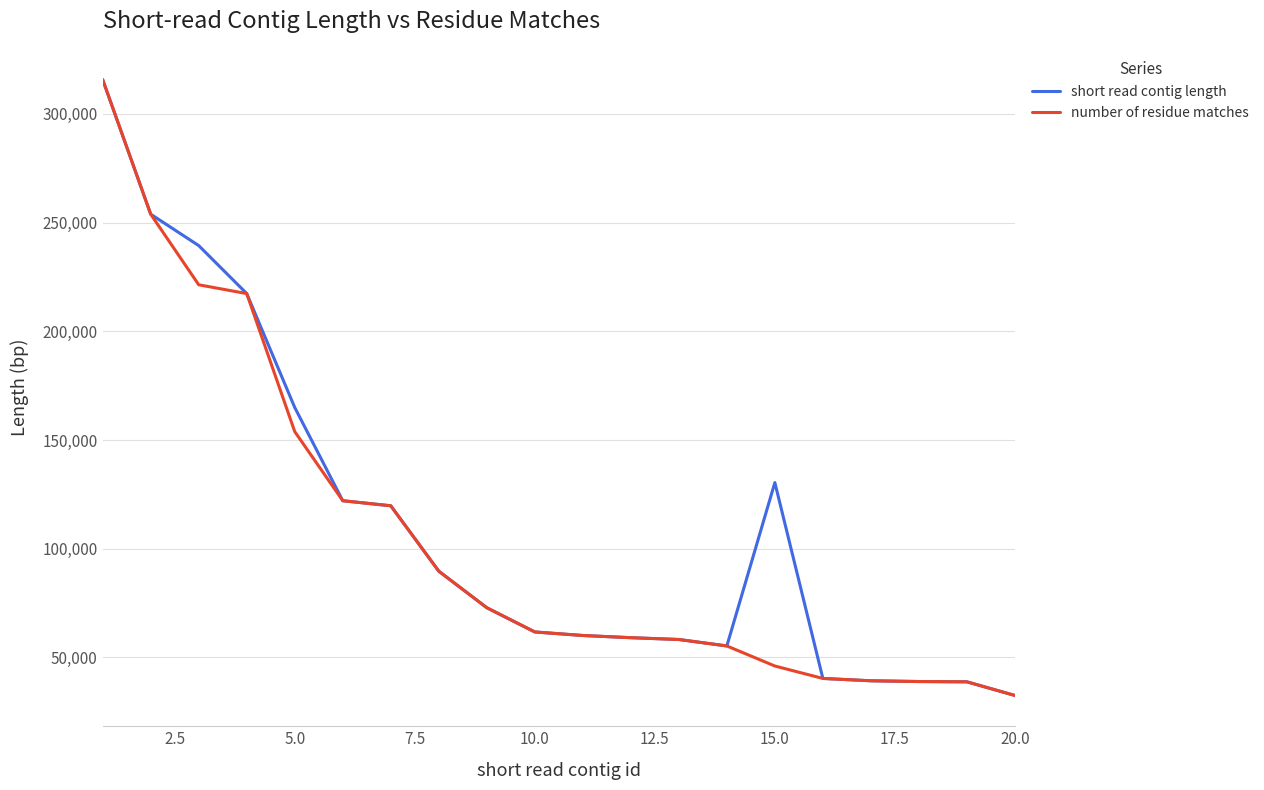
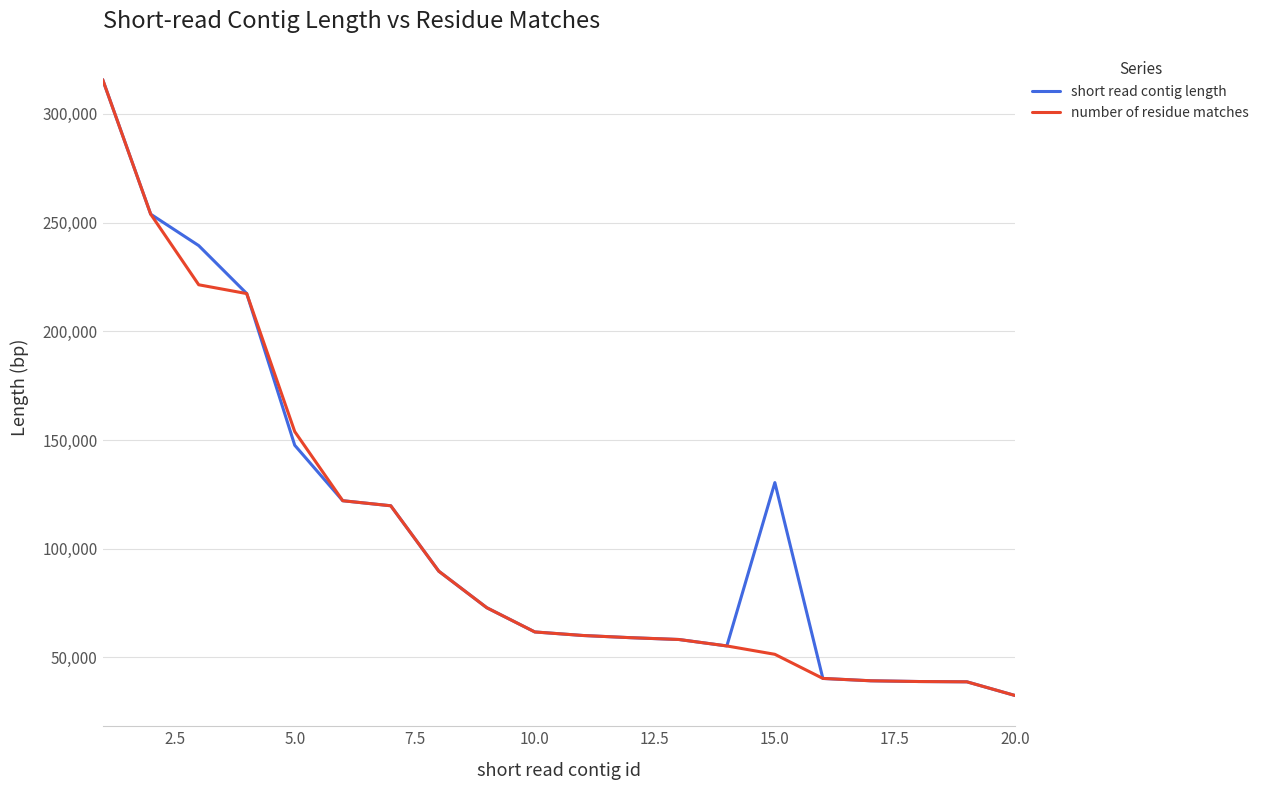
  {
    "short read contig length": {
-     "5.0": "165,000",
+     "5.0": "148,000",
      "15.0": "130,000"
    },
    "number of residue matches": {
      "5.0": "154,000",
-     "15.0": "46,000"
+     "15.0": "51,000"
    }
  }
